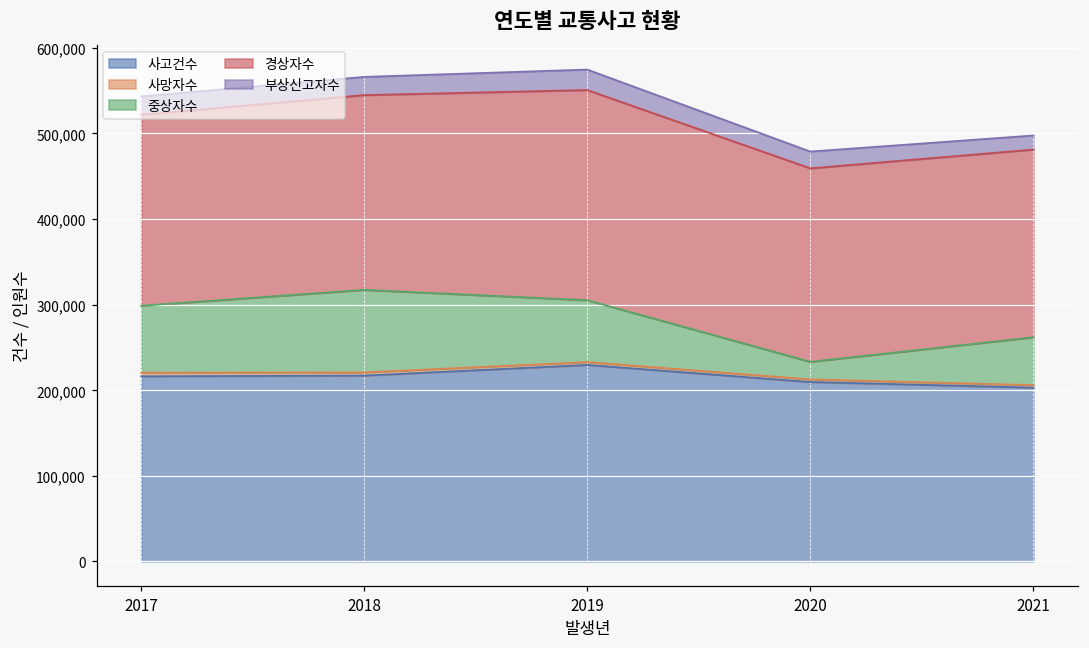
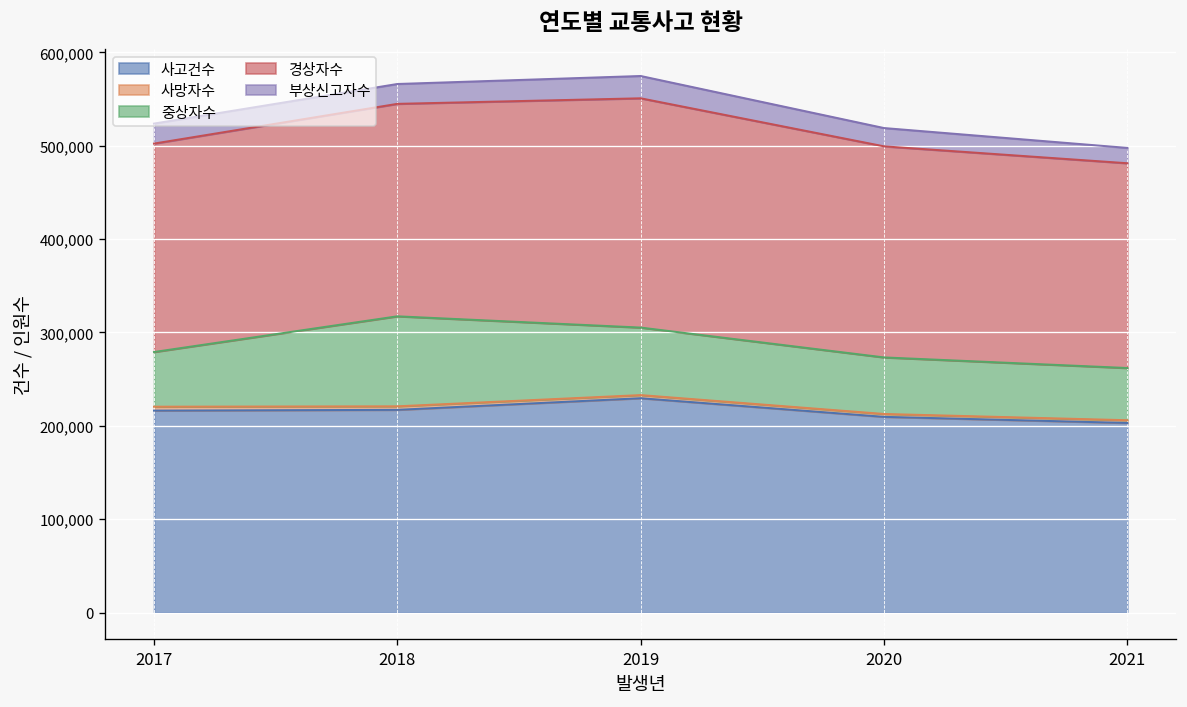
  {
    "중상자수": {
-     "2017": "80,000",
+     "2017": "60,000",
      "2018": "100,000",
      "2019": "70,000",
-     "2020": "20,000",
+     "2020": "60,000",
      "2021": "60,000"
    }
  }
